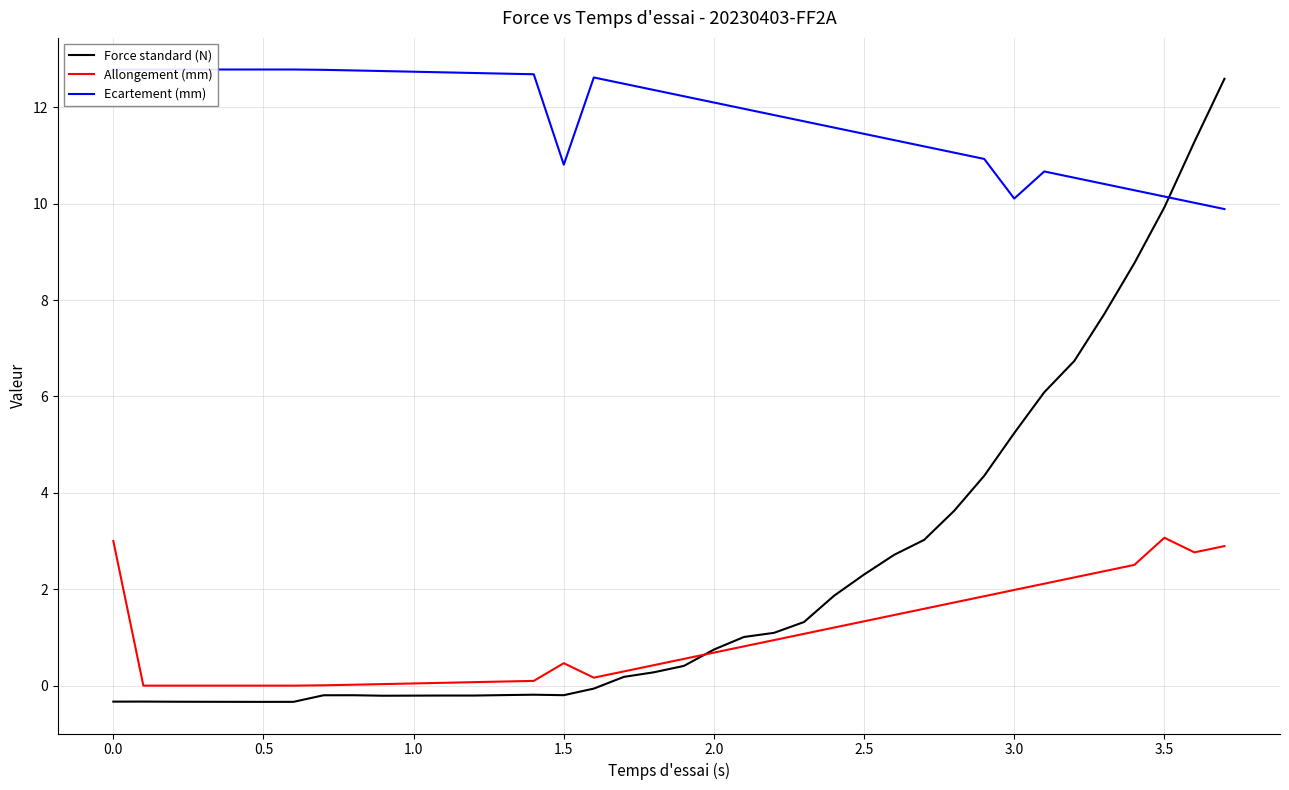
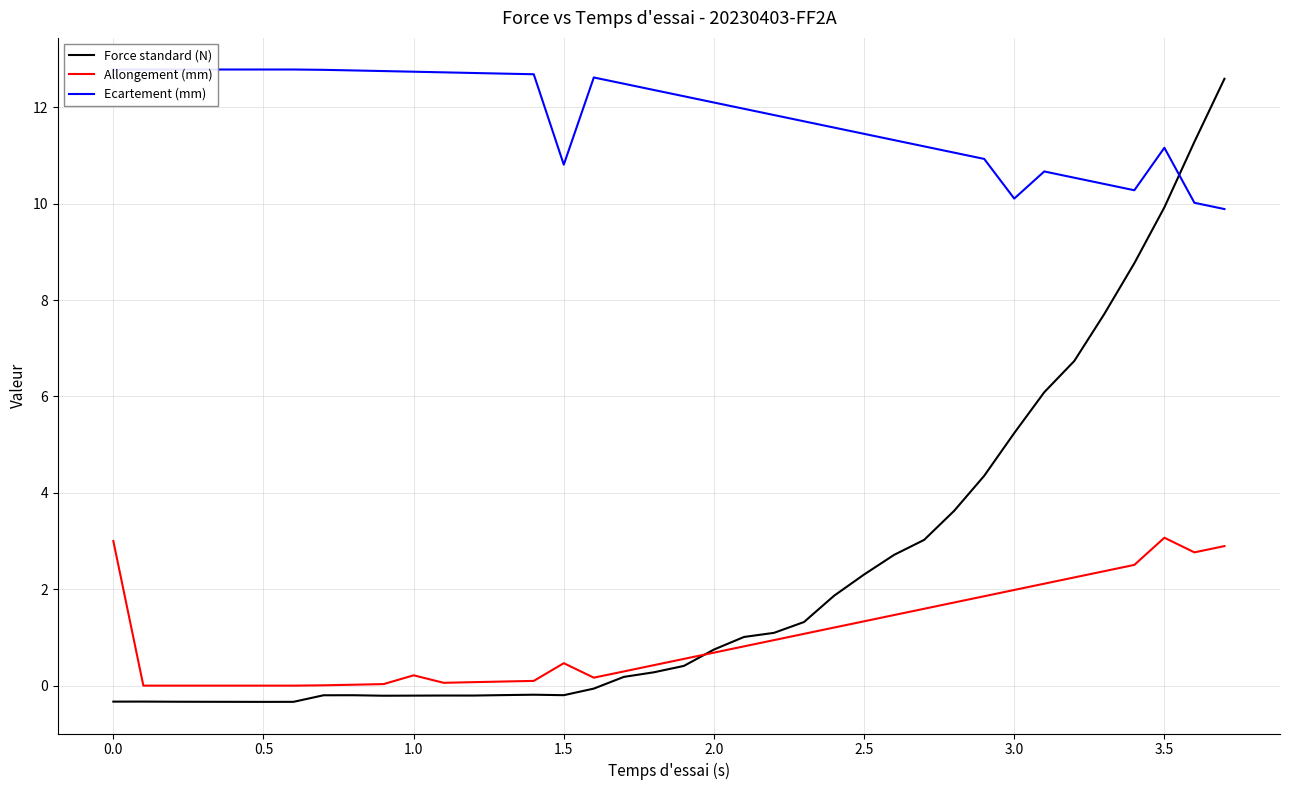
  {
    "Force standard (N)": {
      "0.0": -0.3,
      "0.5": -0.3,
      "1.0": -0.2,
      "1.5": -0.2,
      "2.0": 0.7,
      "2.5": 2.3,
      "3.0": 5.2,
      "3.5": 9.9
    },
    "Allongement (mm)": {
      "0.0": 3.0,
      "0.5": 0.0,
-     "1.0": 0.0,
+     "1.0": 0.2,
      "1.5": 0.5,
      "2.0": 0.7,
      "2.5": 1.3,
      "3.0": 2.0,
      "3.5": 3.1
    },
    "Ecartement (mm)": {
      "0.5": 12.8,
      "1.0": 12.7,
      "1.5": 10.8,
      "2.0": 12.1,
      "2.5": 11.4,
      "3.0": 10.1,
-     "3.5": 10.1
+     "3.5": 11.2
    }
  }
